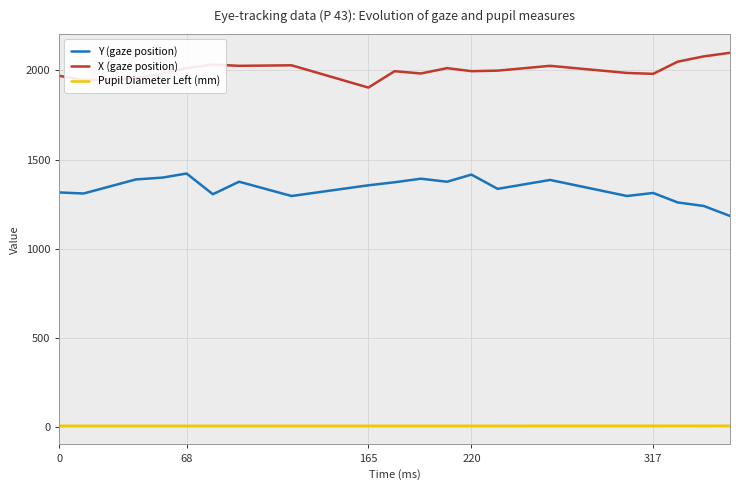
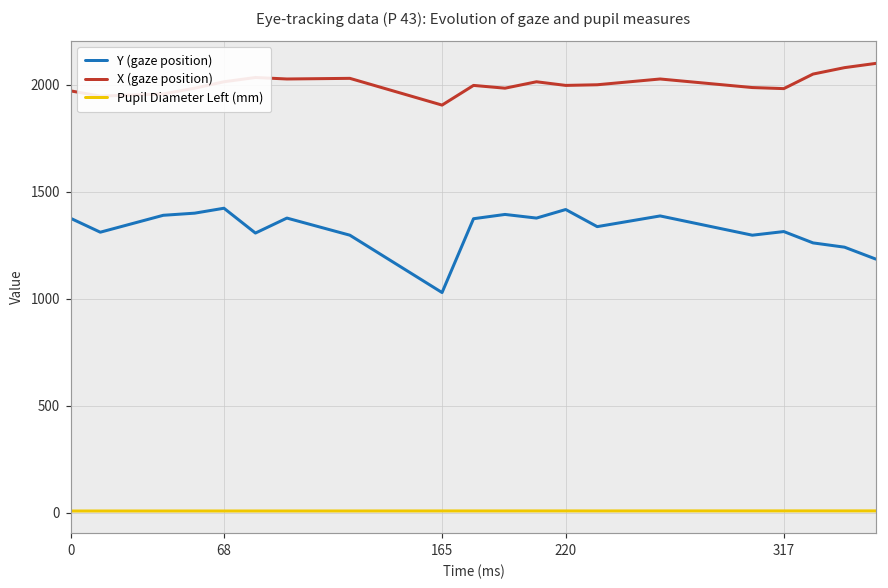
  {
    "Y (gaze position)": {
-     "0": 1320,
+     "0": 1370,
      "68": 1420,
-     "165": 1360,
+     "165": 1030,
      "220": 1420,
      "317": 1310
    },
    "X (gaze position)": {
      "0": 1970,
      "165": 1900,
      "220": 2000,
      "317": 1980
    },
    "Pupil Diameter Left (mm)": {
      "0": 10,
      "68": 10,
      "165": 10,
      "220": 10,
      "317": 10
    }
  }
